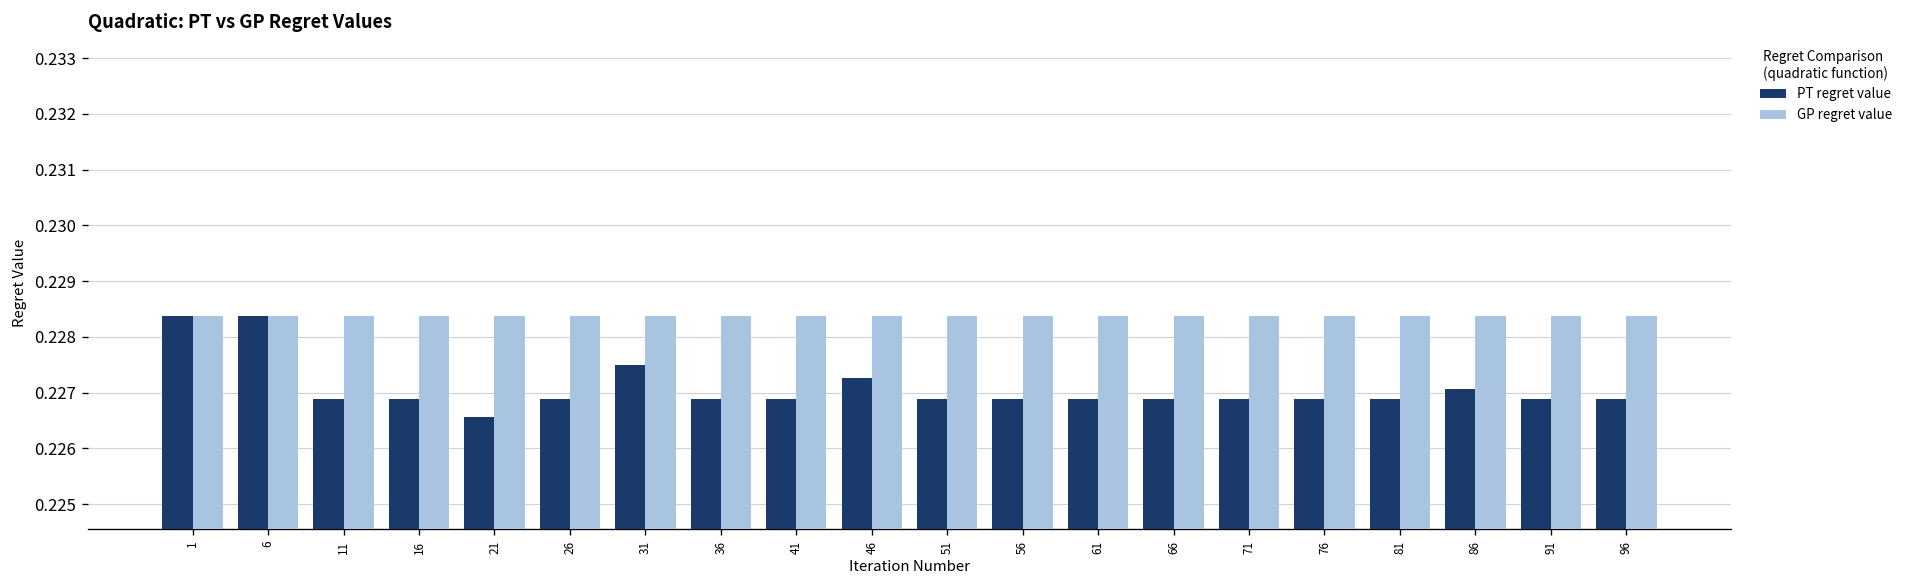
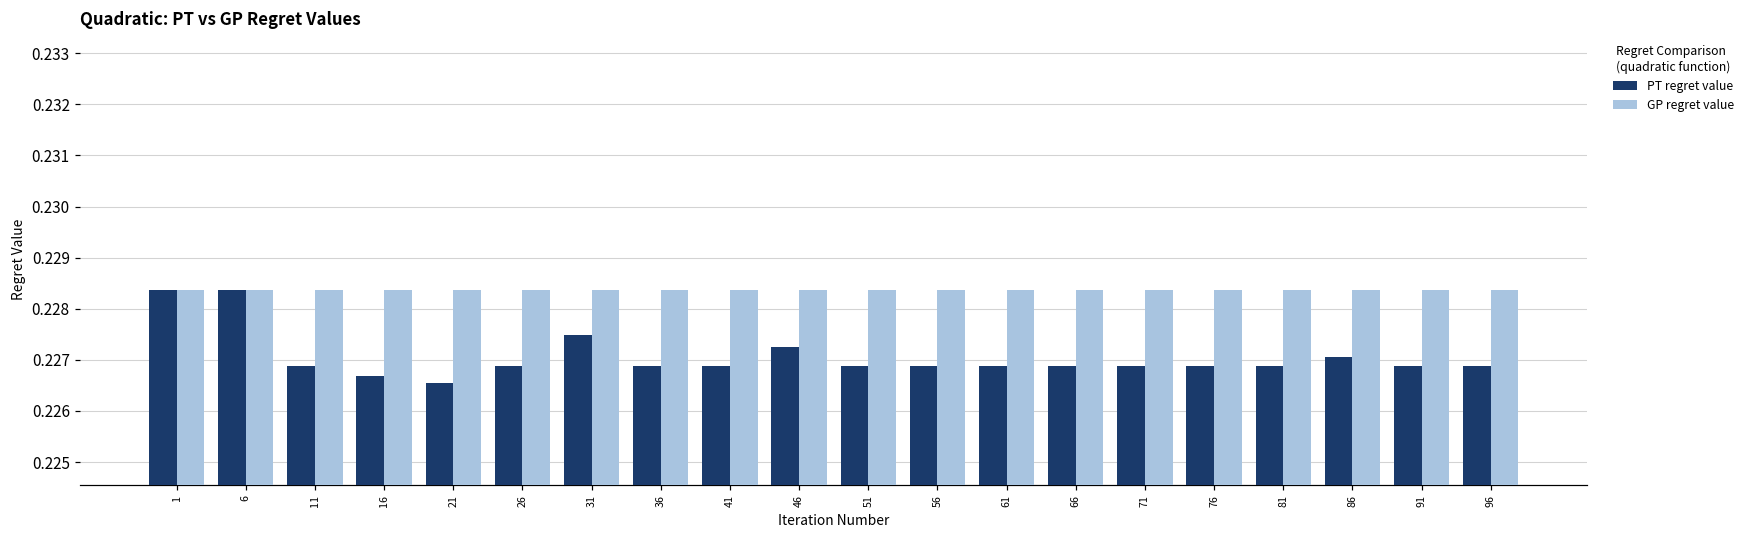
  {
    "PT regret value": {
      "1": 0.2284,
      "6": 0.2284,
      "11": 0.2269,
-     "16": 0.2269,
+     "16": 0.2267,
      "21": 0.2266,
      "26": 0.2269,
      "31": 0.2275,
      "36": 0.2269,
      "41": 0.2269,
      "46": 0.2273,
      "51": 0.2269,
      "56": 0.2269,
      "61": 0.2269,
      "66": 0.2269,
      "71": 0.2269,
      "76": 0.2269,
      "81": 0.2269,
      "86": 0.2271,
      "91": 0.2269,
      "96": 0.2269
    },
    "GP regret value": {
      "1": 0.2284,
      "6": 0.2284,
      "11": 0.2284,
      "16": 0.2284,
      "21": 0.2284,
      "26": 0.2284,
      "31": 0.2284,
      "36": 0.2284,
      "41": 0.2284,
      "46": 0.2284,
      "51": 0.2284,
      "56": 0.2284,
      "61": 0.2284,
      "66": 0.2284,
      "71": 0.2284,
      "76": 0.2284,
      "81": 0.2284,
      "86": 0.2284,
      "91": 0.2284,
      "96": 0.2284
    }
  }
